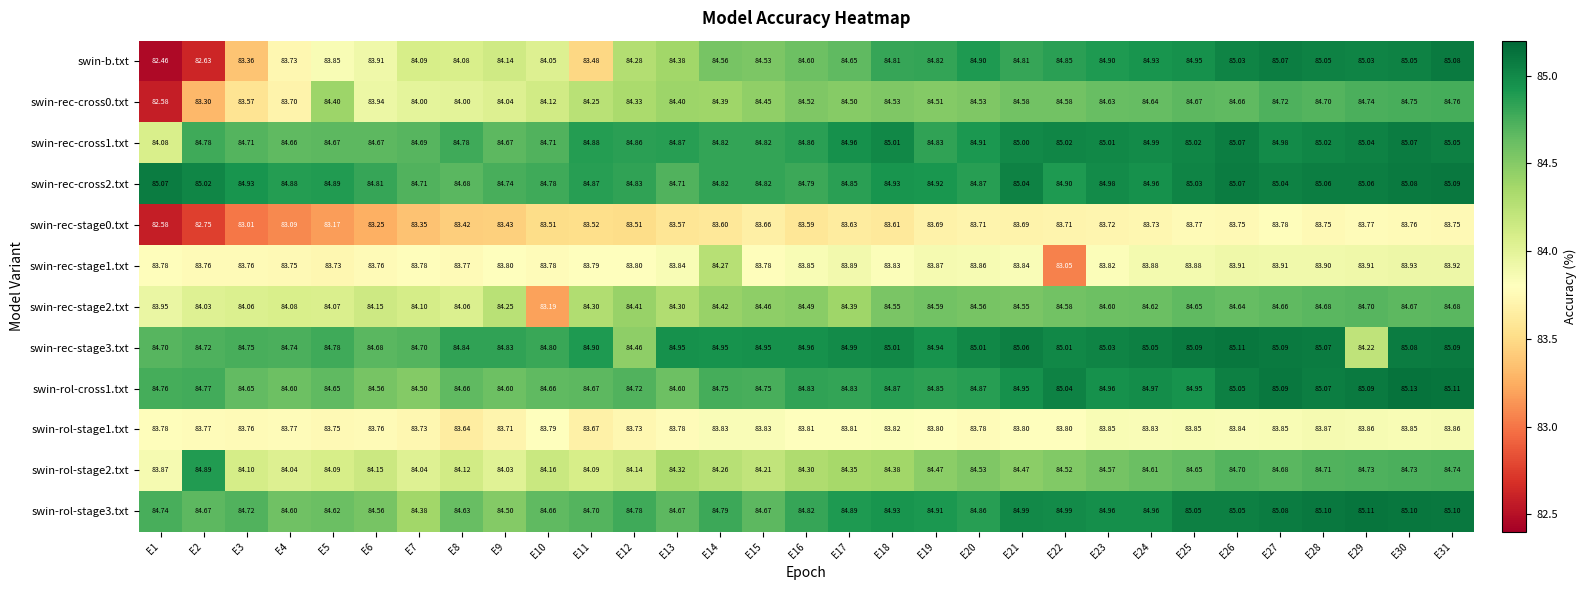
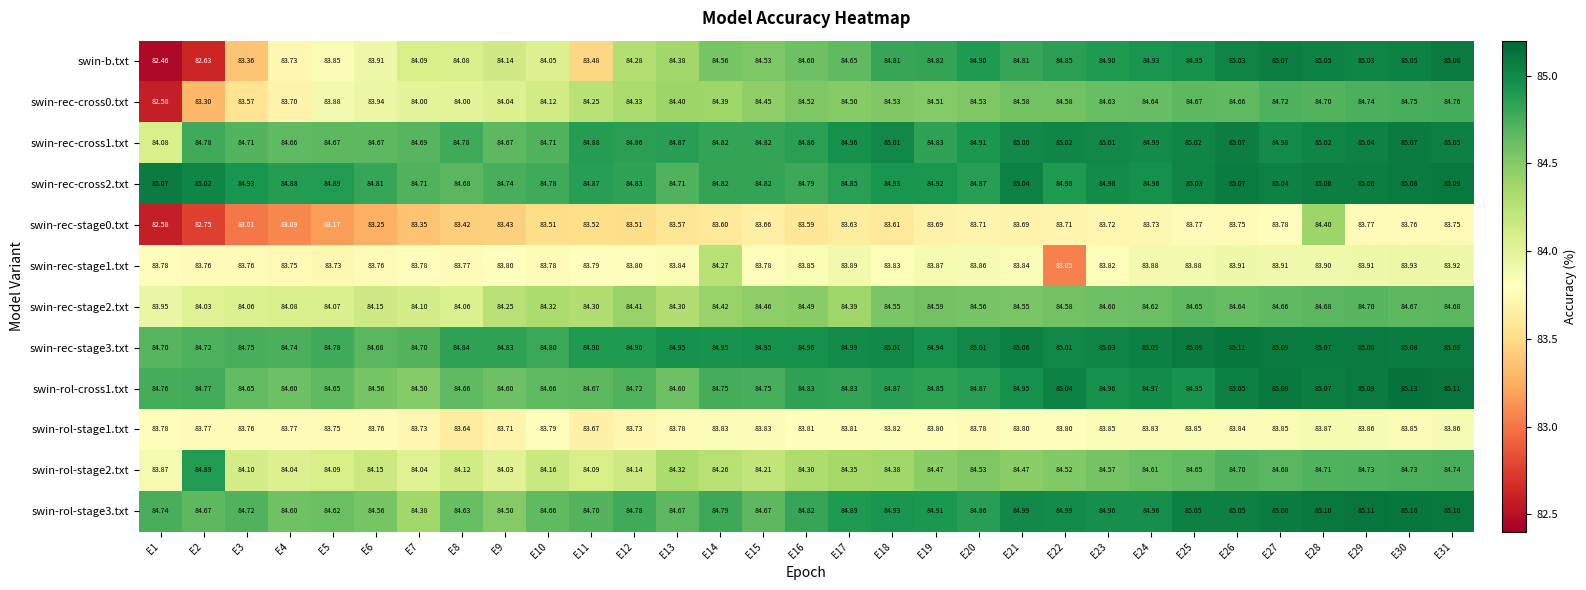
  {
    "swin-rec-cross0.txt": {
      "E1": 82.58,
      "E2": 83.30,
      "E3": 83.57,
      "E4": 83.70,
-     "E5": 84.40,
+     "E5": 83.88,
      "E6": 83.94,
      "E7": 84.00,
      "E8": 84.00,
      "E9": 84.04,
      "E10": 84.12,
      "E11": 84.25,
      "E12": 84.33,
      "E13": 84.40,
      "E14": 84.39,
      "E15": 84.45,
      "E16": 84.52,
      "E17": 84.50,
      "E18": 84.53,
      "E19": 84.51,
      "E20": 84.53,
      "E21": 84.58,
      "E22": 84.58,
      "E23": 84.63,
      "E24": 84.64,
      "E25": 84.67,
      "E26": 84.66,
      "E27": 84.72,
      "E28": 84.70,
      "E29": 84.74,
      "E30": 84.75,
      "E31": 84.76
    },
    "swin-rec-stage0.txt": {
      "E1": 82.58,
      "E2": 82.75,
      "E3": 83.01,
      "E4": 83.09,
      "E5": 83.17,
      "E6": 83.25,
      "E7": 83.35,
      "E8": 83.42,
      "E9": 83.43,
      "E10": 83.51,
      "E11": 83.52,
      "E12": 83.51,
      "E13": 83.57,
      "E14": 83.60,
      "E15": 83.66,
      "E16": 83.59,
      "E17": 83.63,
      "E18": 83.61,
      "E19": 83.69,
      "E20": 83.71,
      "E21": 83.69,
      "E22": 83.71,
      "E23": 83.72,
      "E24": 83.73,
      "E25": 83.77,
      "E26": 83.75,
      "E27": 83.78,
-     "E28": 83.75,
+     "E28": 84.40,
      "E29": 83.77,
      "E30": 83.76,
      "E31": 83.75
    },
    "swin-rec-stage2.txt": {
      "E1": 83.95,
      "E2": 84.03,
      "E3": 84.06,
      "E4": 84.08,
      "E5": 84.07,
      "E6": 84.15,
      "E7": 84.10,
      "E8": 84.06,
      "E9": 84.25,
-     "E10": 83.19,
+     "E10": 84.32,
      "E11": 84.30,
      "E12": 84.41,
      "E13": 84.30,
      "E14": 84.42,
      "E15": 84.46,
      "E16": 84.49,
      "E17": 84.39,
      "E18": 84.55,
      "E19": 84.59,
      "E20": 84.56,
      "E21": 84.55,
      "E22": 84.58,
      "E23": 84.60,
      "E24": 84.62,
      "E25": 84.65,
      "E26": 84.64,
      "E27": 84.66,
      "E28": 84.68,
      "E29": 84.70,
      "E30": 84.67,
      "E31": 84.68
    },
    "swin-rec-stage3.txt": {
      "E1": 84.70,
      "E2": 84.72,
      "E3": 84.75,
      "E4": 84.74,
      "E5": 84.78,
      "E6": 84.68,
      "E7": 84.70,
      "E8": 84.84,
      "E9": 84.83,
      "E10": 84.80,
      "E11": 84.90,
-     "E12": 84.46,
+     "E12": 84.90,
      "E13": 84.95,
      "E14": 84.95,
      "E15": 84.95,
      "E16": 84.96,
      "E17": 84.99,
      "E18": 85.01,
      "E19": 84.94,
      "E20": 85.01,
      "E21": 85.06,
      "E22": 85.01,
      "E23": 85.03,
      "E24": 85.05,
      "E25": 85.09,
      "E26": 85.11,
      "E27": 85.09,
      "E28": 85.07,
-     "E29": 84.22,
+     "E29": 85.08,
      "E30": 85.08,
      "E31": 85.09
    }
  }
